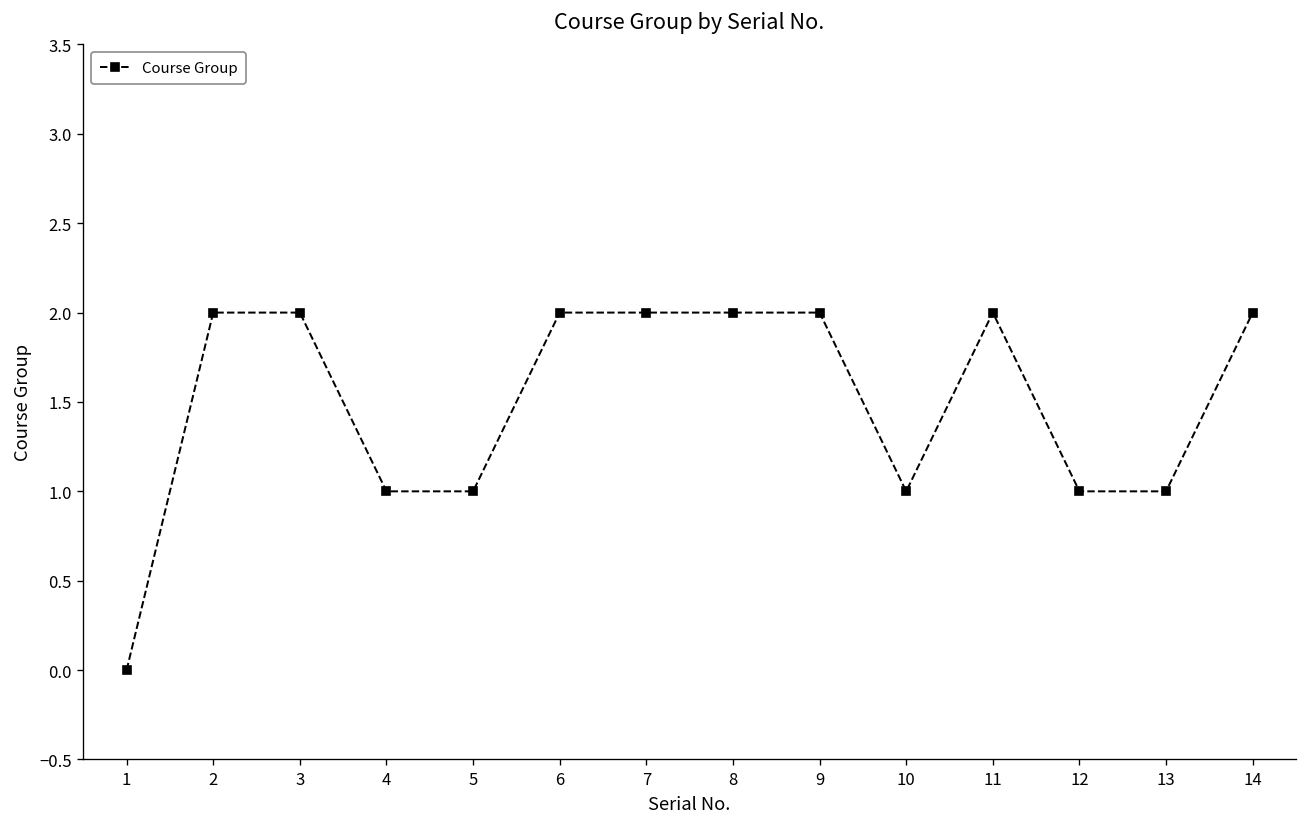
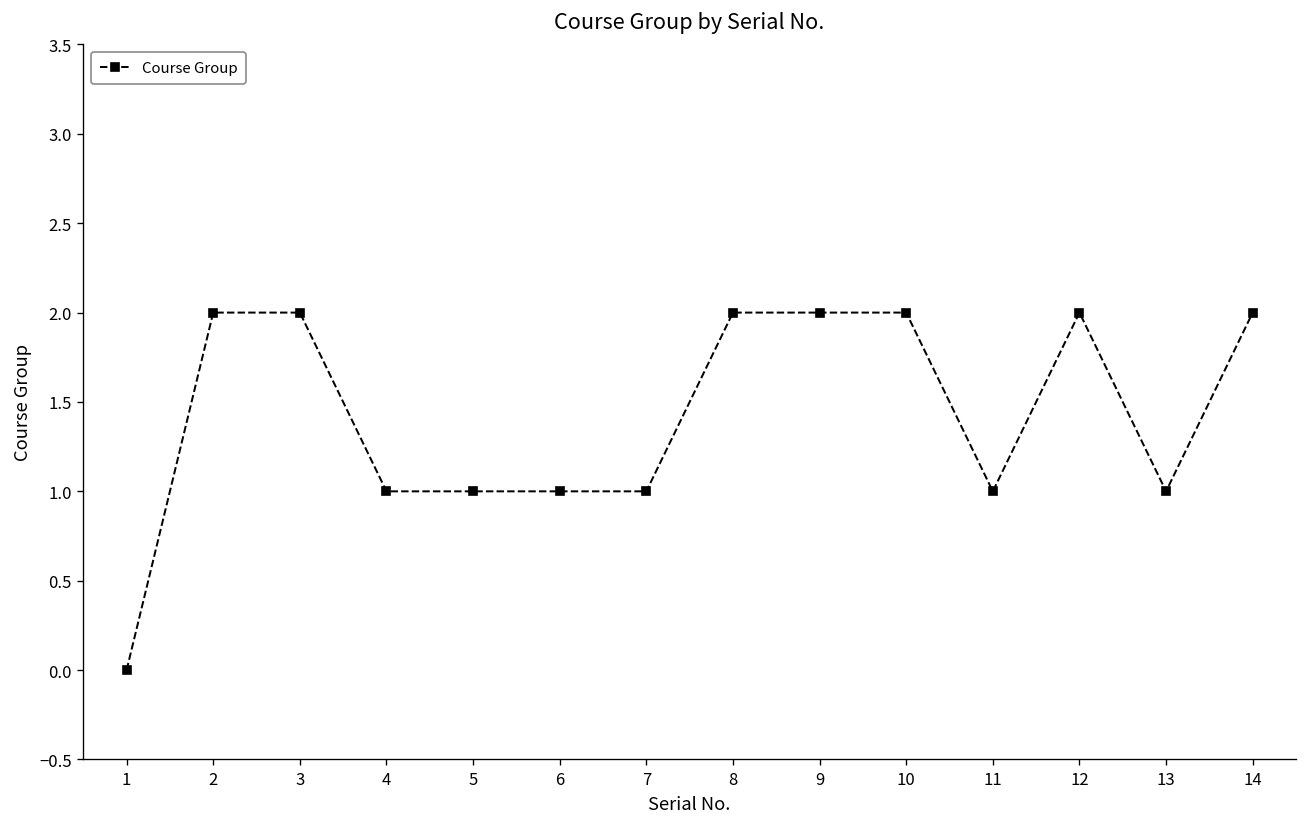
  {
    "1": 0,
    "2": 2,
    "3": 2,
    "4": 1,
    "5": 1,
-   "6": 2,
-   "7": 2,
+   "6": 1,
+   "7": 1,
    "8": 2,
    "9": 2,
-   "10": 1,
-   "11": 2,
-   "12": 1,
+   "10": 2,
+   "11": 1,
+   "12": 2,
    "13": 1,
    "14": 2
  }
